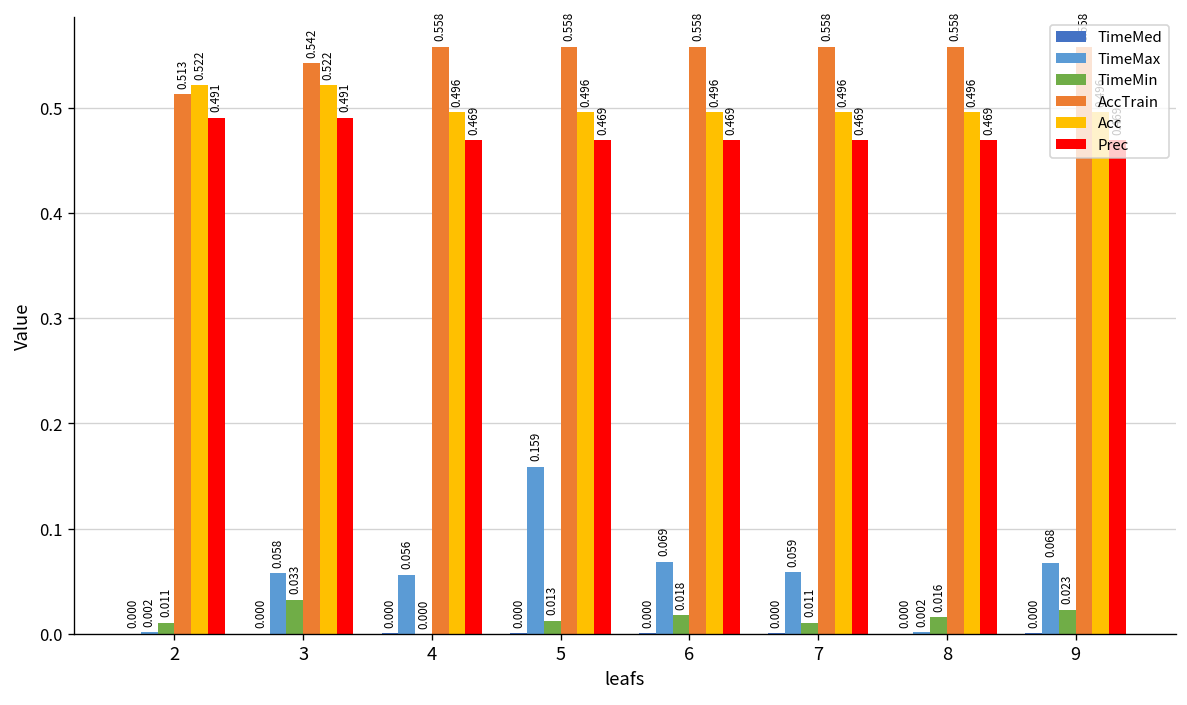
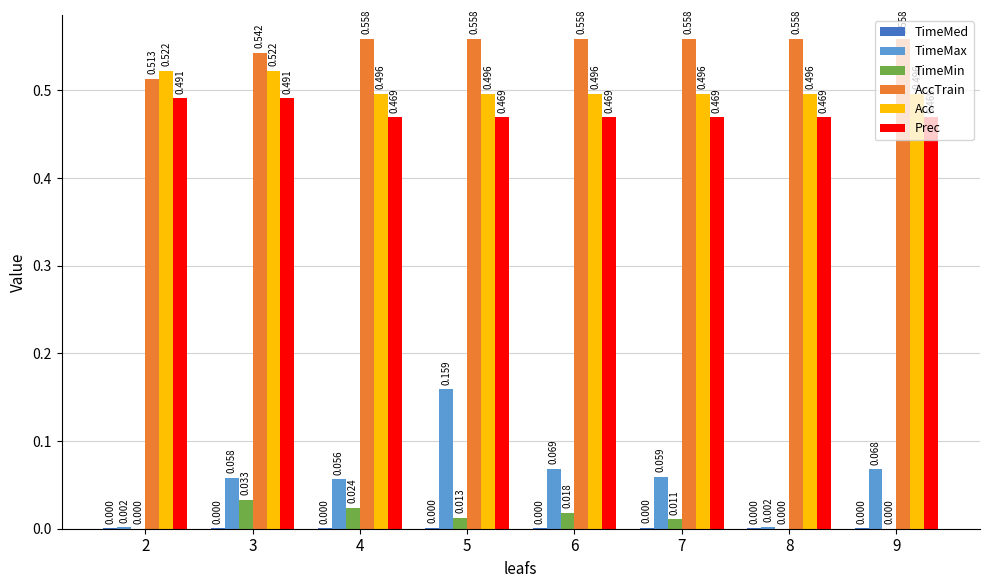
  {
    "TimeMin": {
-     "2": 0.011,
+     "2": 0.000,
      "3": 0.033,
-     "4": 0.000,
+     "4": 0.024,
      "5": 0.013,
      "6": 0.018,
      "7": 0.011,
-     "8": 0.016,
-     "9": 0.023
+     "8": 0.000,
+     "9": 0.000
    },
    "AccTrain": {
      "2": 0.513,
      "3": 0.542,
      "4": 0.558,
      "5": 0.558,
      "6": 0.558,
      "7": 0.558,
      "8": 0.558
    },
    "Acc": {
      "2": 0.522,
      "3": 0.522,
      "4": 0.496,
      "5": 0.496,
      "6": 0.496,
      "7": 0.496,
      "8": 0.496
    },
    "Prec": {
      "2": 0.491,
      "3": 0.491,
      "4": 0.469,
      "5": 0.469,
      "6": 0.469,
      "7": 0.469,
      "8": 0.469
    }
  }
